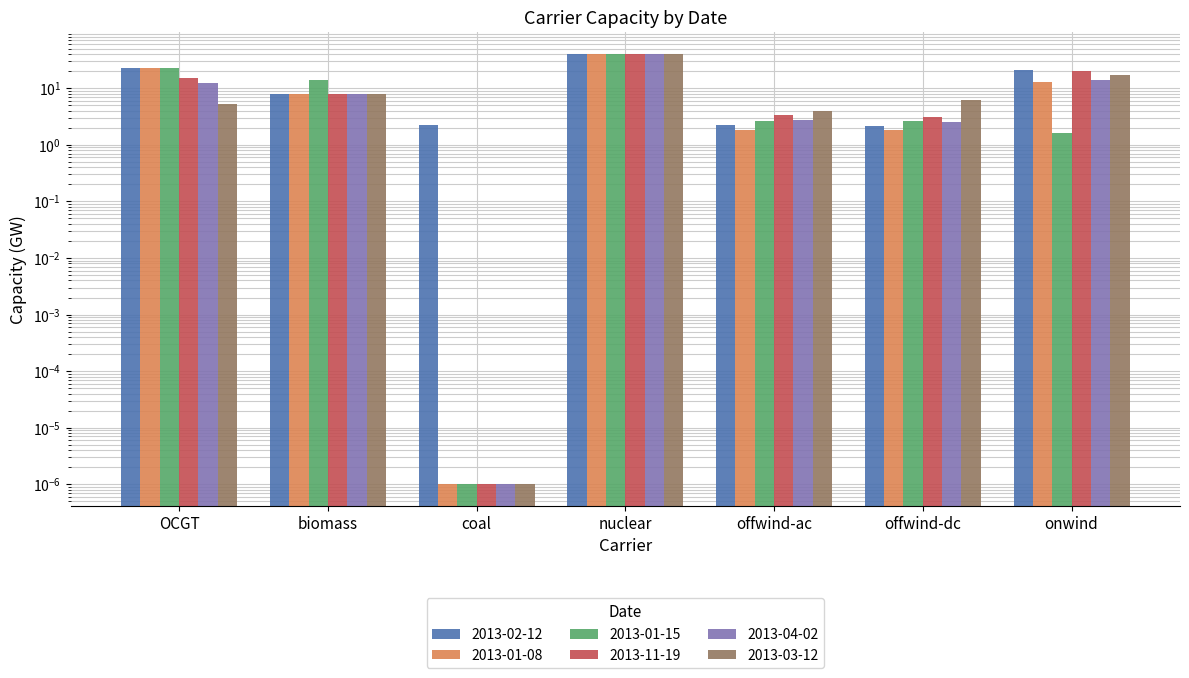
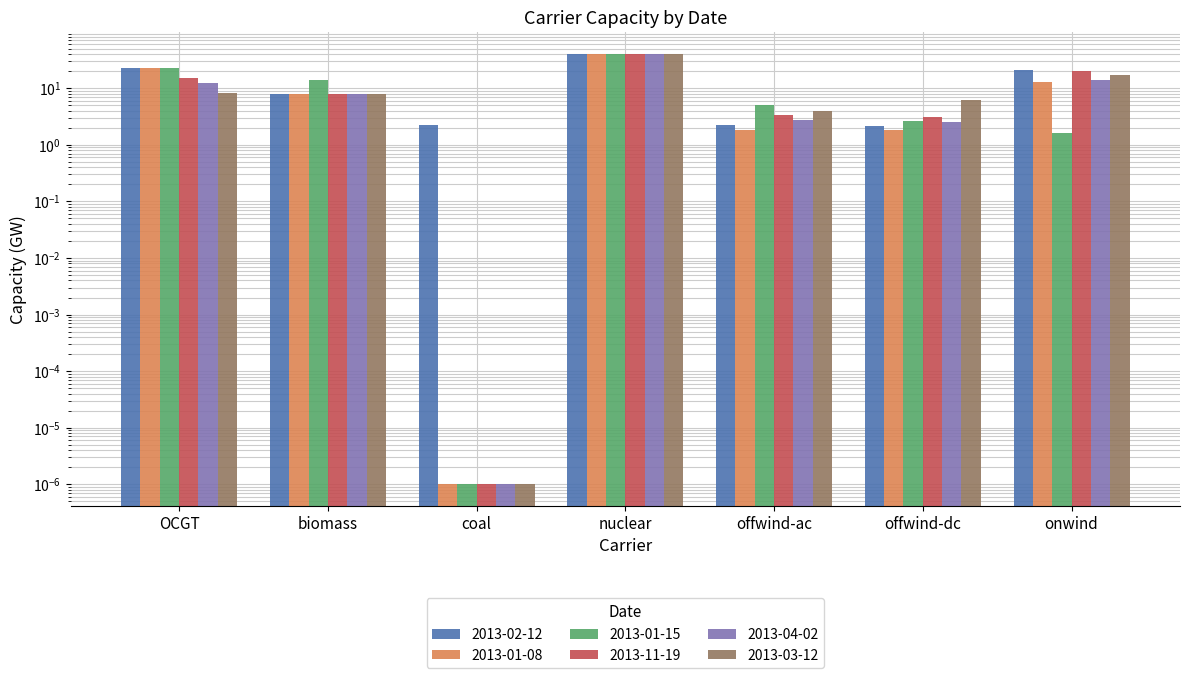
  {
    "2013-01-15": {
      "OCGT": 23,
      "biomass": 14,
      "coal": 0.0000010,
      "nuclear": 40,
-     "offwind-ac": 3,
+     "offwind-ac": 5,
      "offwind-dc": 3,
      "onwind": 1.6
    },
    "2013-03-12": {
-     "OCGT": 5,
+     "OCGT": 8,
      "biomass": 8,
      "coal": 0.0000010,
      "nuclear": 40,
      "offwind-ac": 4,
      "offwind-dc": 6,
      "onwind": 17
    }
  }
